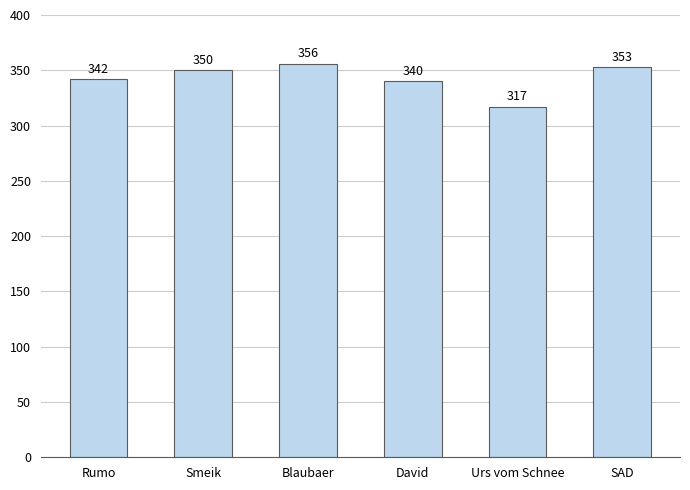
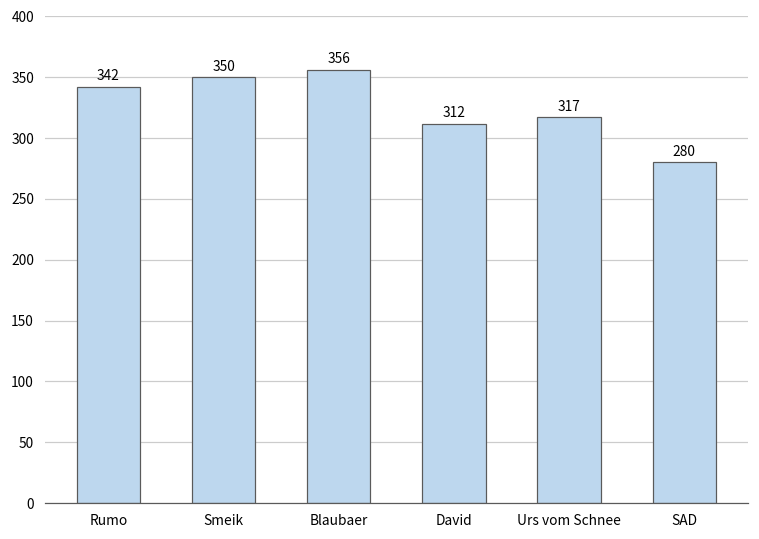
  {
    "Rumo": 342,
    "Smeik": 350,
    "Blaubaer": 356,
-   "David": 340,
+   "David": 312,
    "Urs vom Schnee": 317,
-   "SAD": 353
+   "SAD": 280
  }
